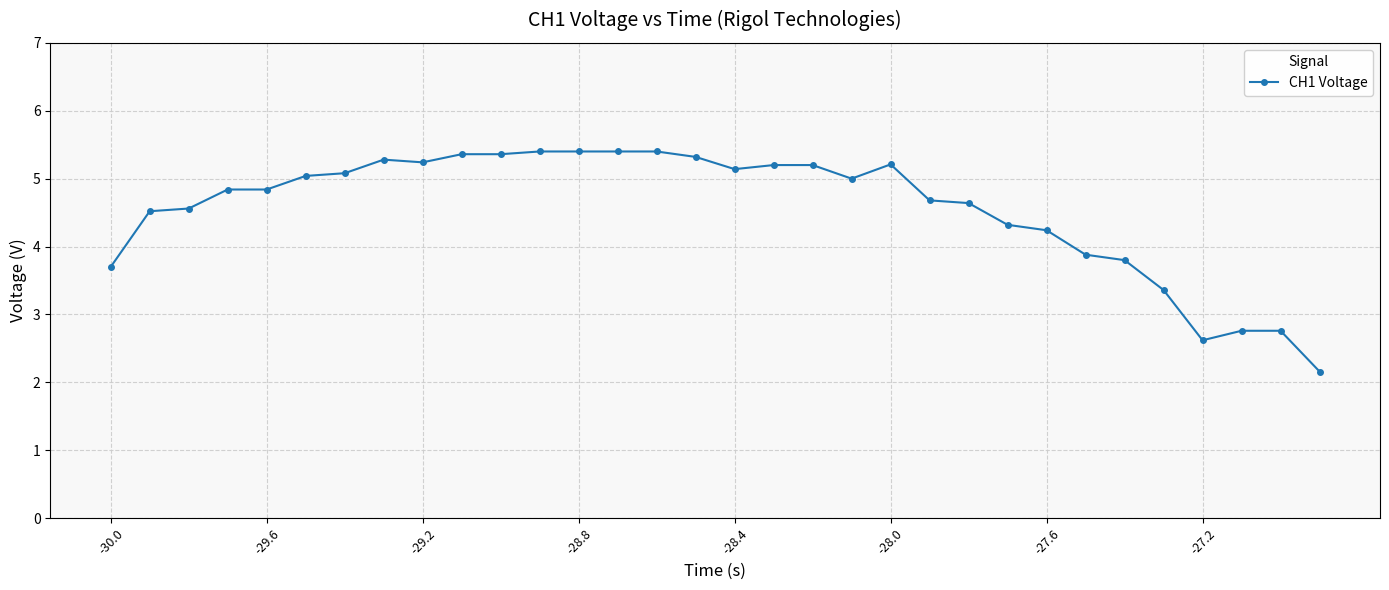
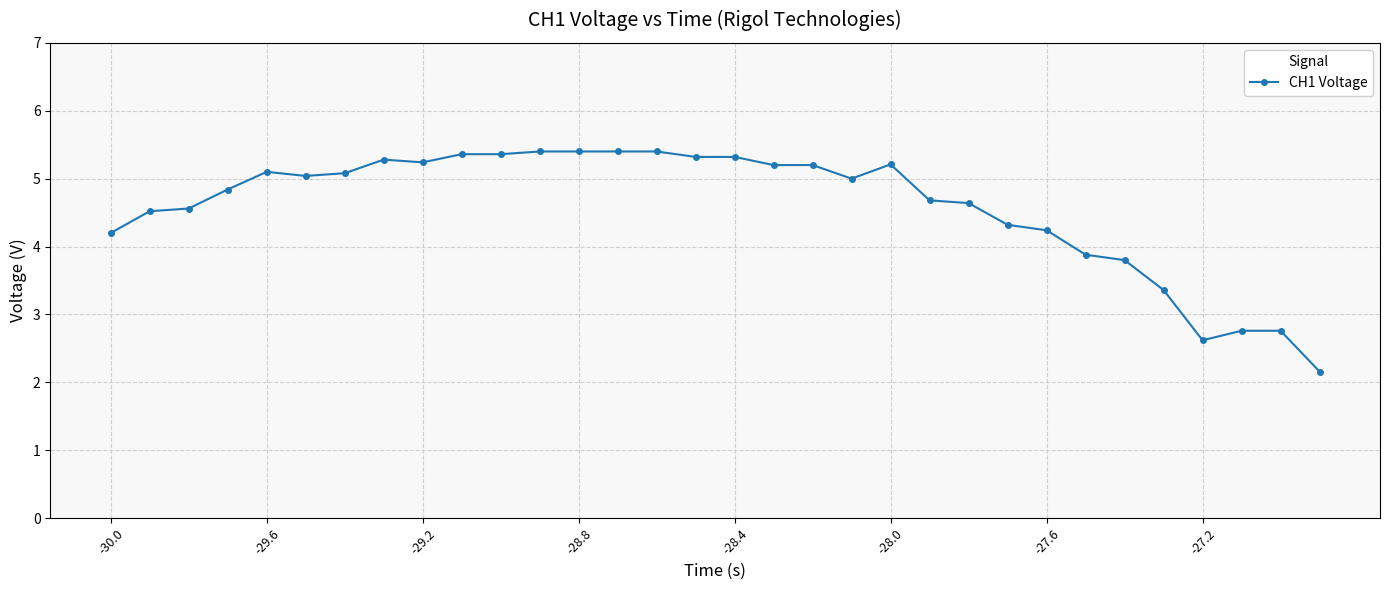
  {
-   "-30.0": 3.7,
-   "-29.6": 4.8,
+   "-30.0": 4.2,
+   "-29.6": 5.1,
    "-29.2": 5.2,
    "-28.8": 5.4,
-   "-28.4": 5.1,
+   "-28.4": 5.3,
    "-28.0": 5.2,
    "-27.6": 4.2,
    "-27.2": 2.6
  }
